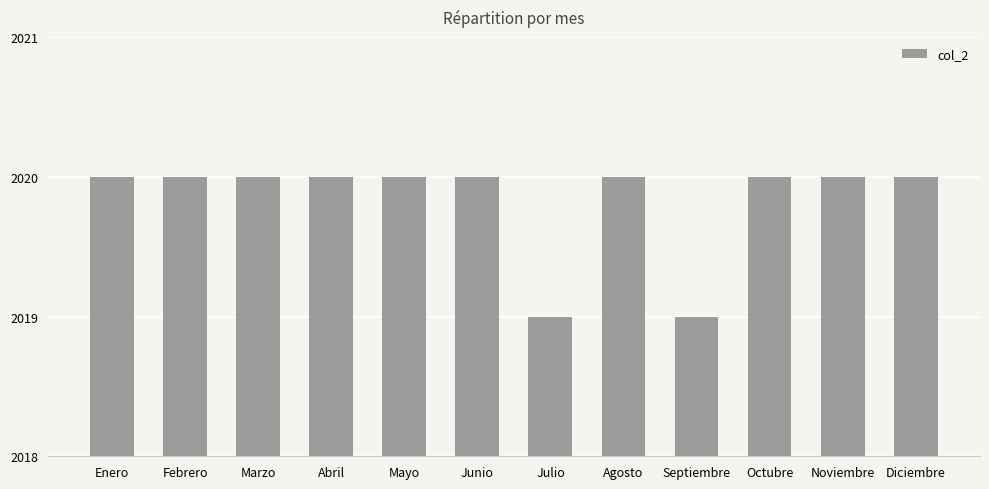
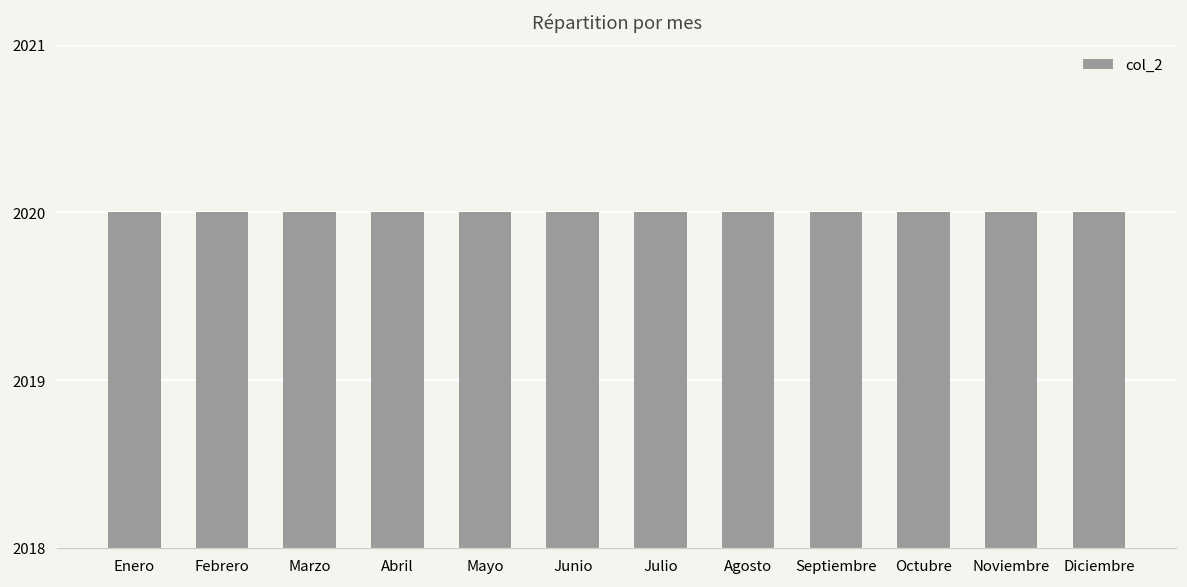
  {
    "Enero": 2020,
    "Febrero": 2020,
    "Marzo": 2020,
    "Abril": 2020,
    "Mayo": 2020,
    "Junio": 2020,
-   "Julio": 2019,
+   "Julio": 2020,
    "Agosto": 2020,
-   "Septiembre": 2019,
+   "Septiembre": 2020,
    "Octubre": 2020,
    "Noviembre": 2020,
    "Diciembre": 2020
  }
